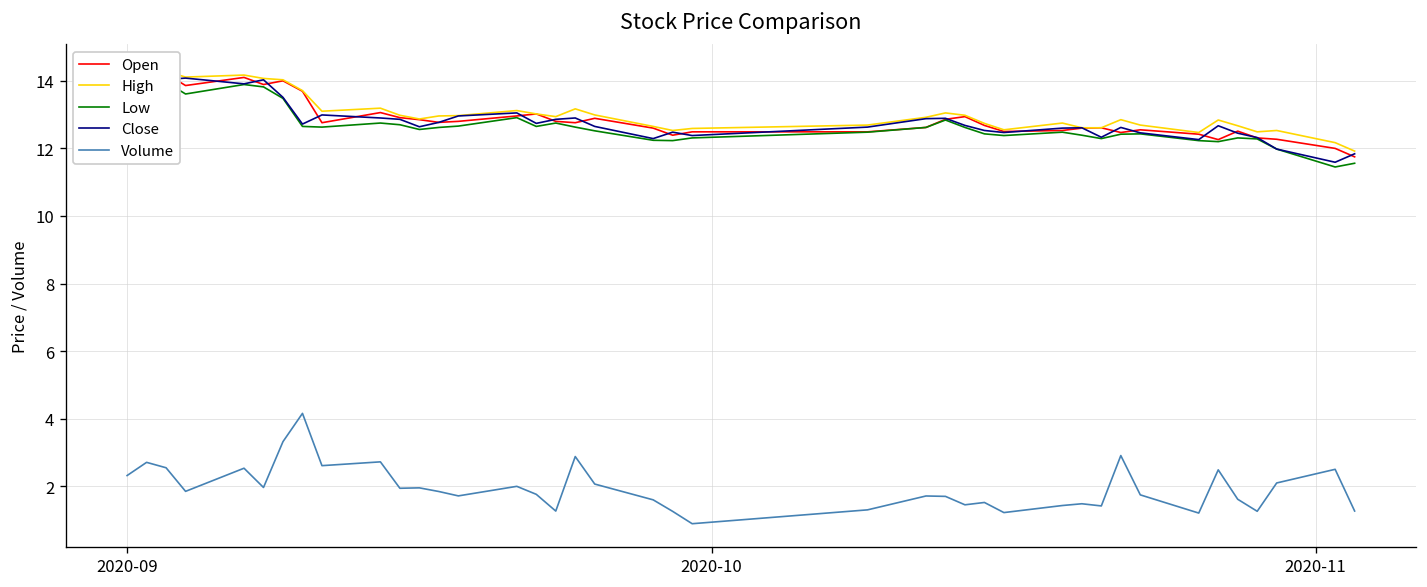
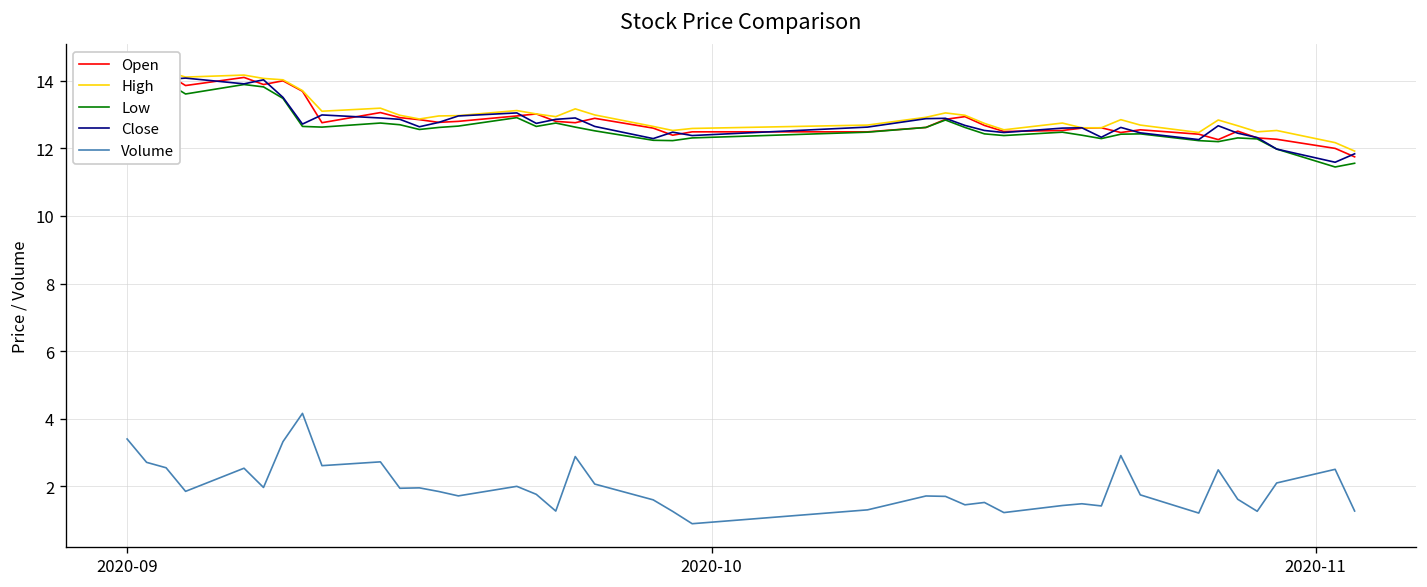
  {
    "Volume": {
-     "2020-09": 2.3
+     "2020-09": 3.4
    }
  }
